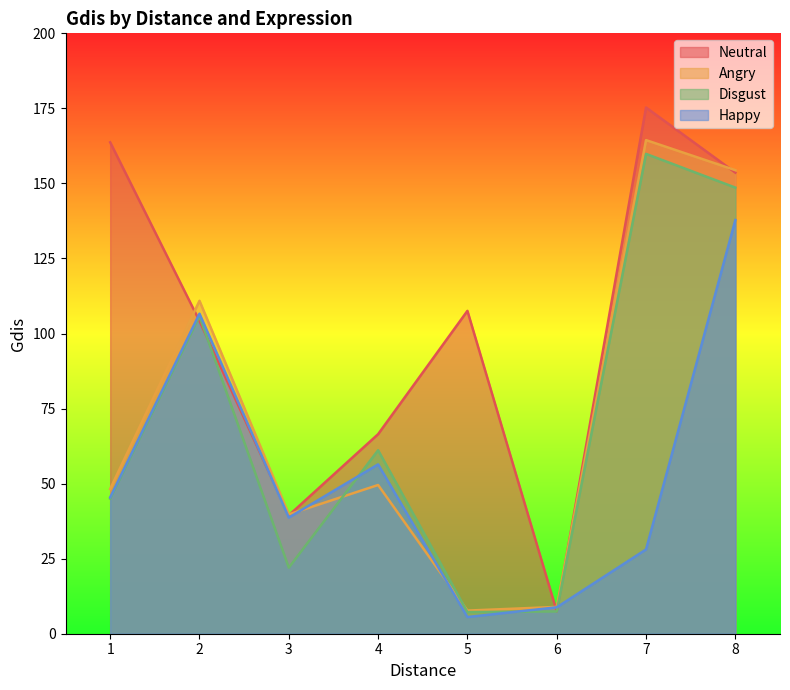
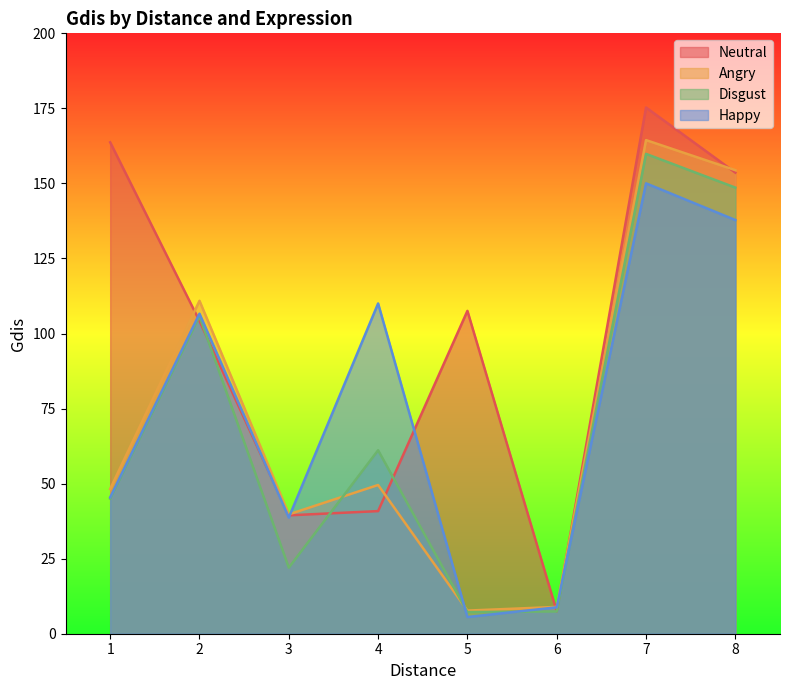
  {
    "Neutral": {
      "1": 164,
      "2": 104,
-     "4": 66,
+     "4": 41,
      "5": 108,
      "7": 175
    },
    "Angry": {
      "1": 48,
      "2": 111,
      "4": 50,
      "7": 164
    },
    "Disgust": {
      "3": 22,
      "4": 61,
      "7": 160,
      "8": 149
    },
    "Happy": {
-     "4": 56,
+     "4": 110,
      "5": 6,
-     "7": 28,
+     "7": 150,
      "8": 138
    }
  }
